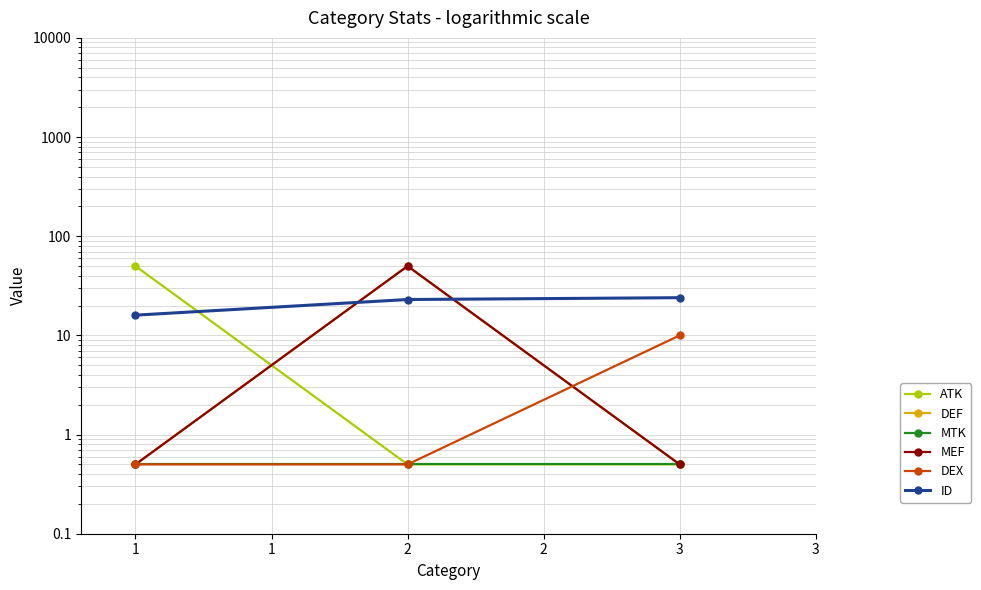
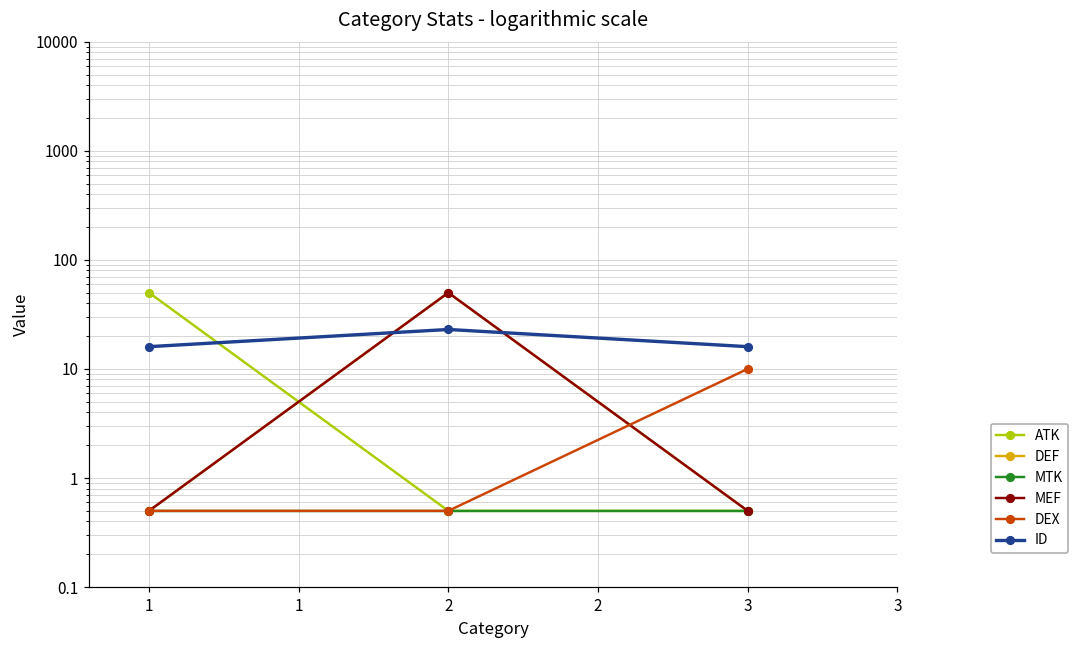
  {
    "ATK": {
      "1": 50
    },
    "MEF": {
      "2": 50
    },
    "DEX": {
      "3": 10
    },
    "ID": {
      "1": 16,
      "2": 23,
-     "3": 24
+     "3": 16
    }
  }
